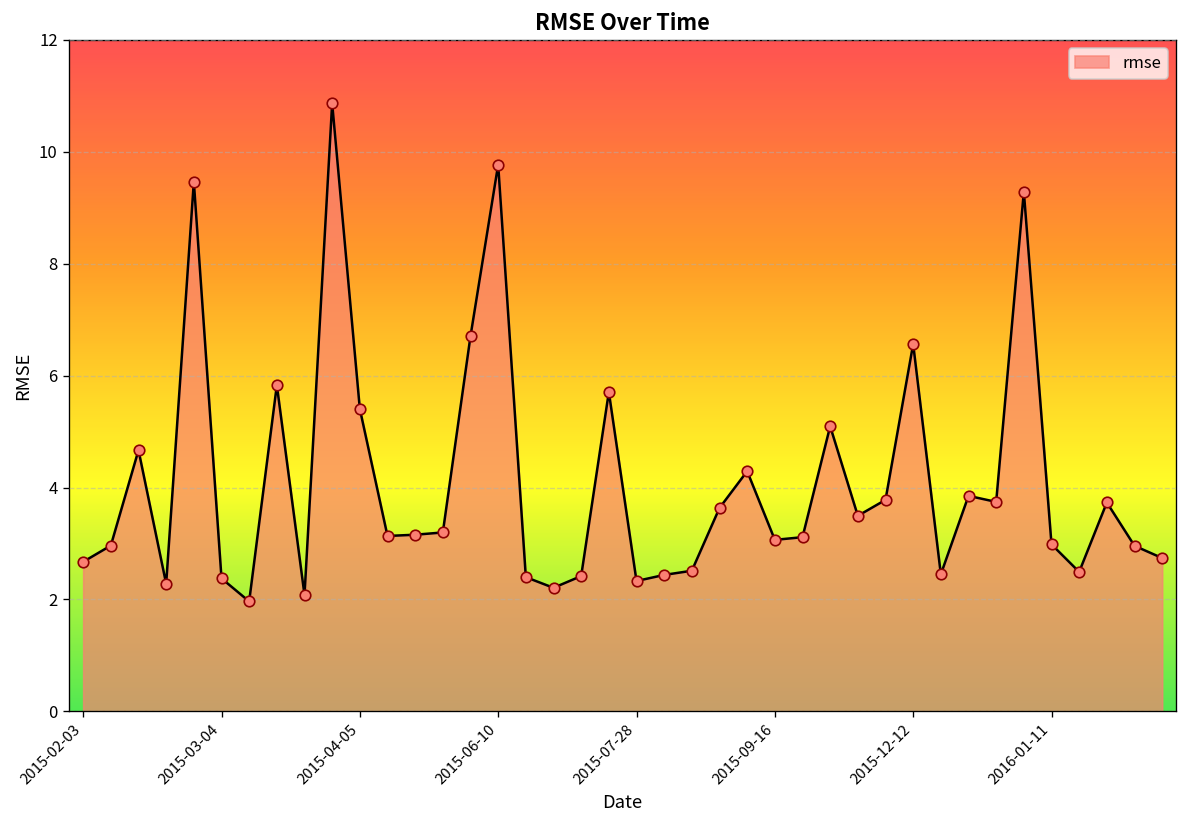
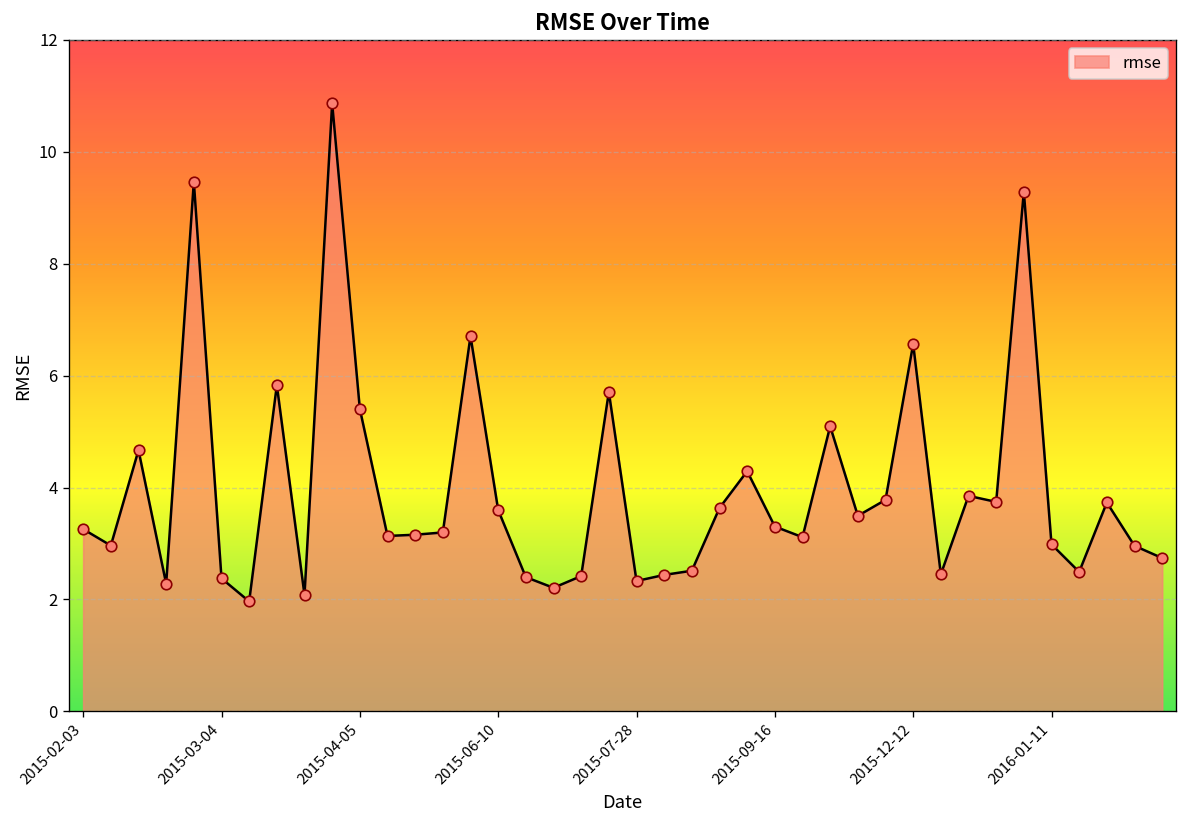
  {
-   "2015-02-03": 2.7,
+   "2015-02-03": 3.3,
    "2015-03-04": 2.4,
    "2015-04-05": 5.4,
-   "2015-06-10": 9.8,
+   "2015-06-10": 3.6,
    "2015-07-28": 2.3,
-   "2015-09-16": 3.1,
+   "2015-09-16": 3.3,
    "2015-12-12": 6.6,
    "2016-01-11": 3.0
  }
